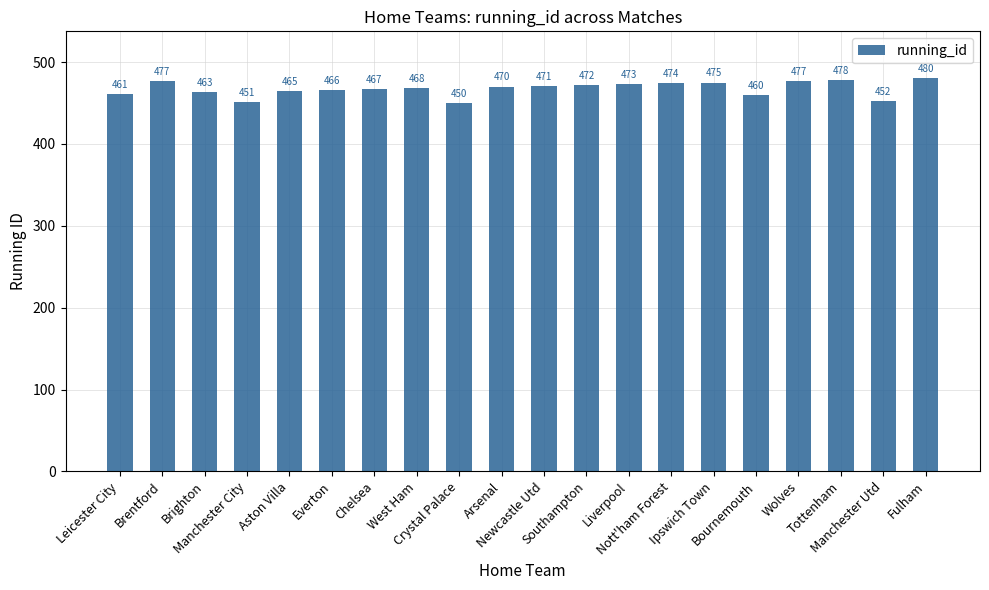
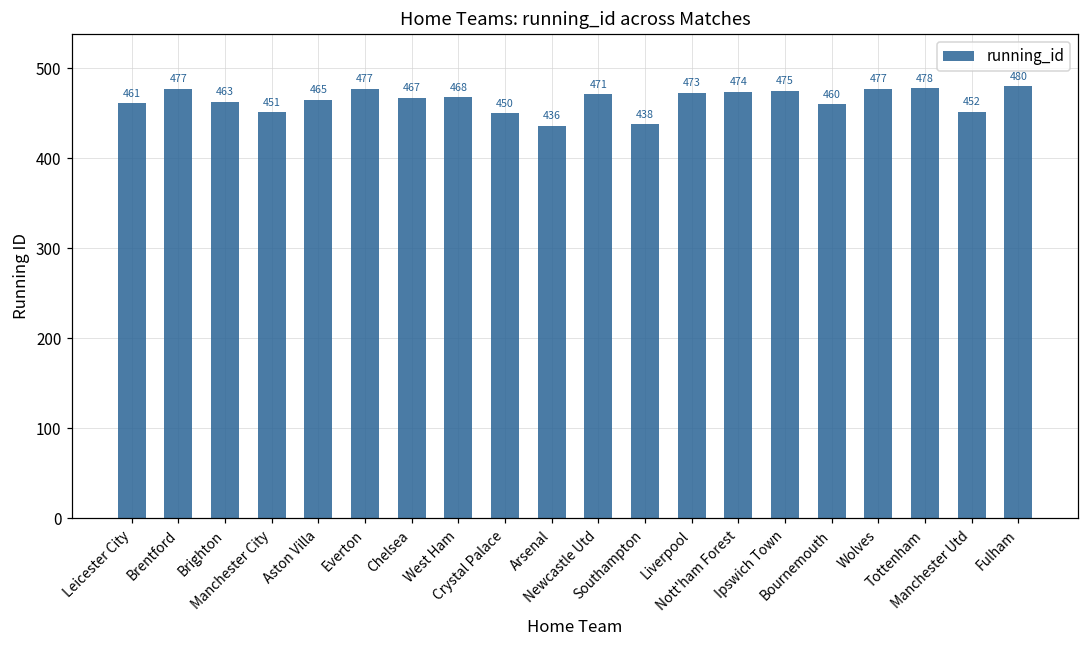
  {
    "Leicester City": 461,
    "Brentford": 477,
    "Brighton": 463,
    "Manchester City": 451,
    "Aston Villa": 465,
-   "Everton": 466,
+   "Everton": 477,
    "Chelsea": 467,
    "West Ham": 468,
    "Crystal Palace": 450,
-   "Arsenal": 470,
+   "Arsenal": 436,
    "Newcastle Utd": 471,
-   "Southampton": 472,
+   "Southampton": 438,
    "Liverpool": 473,
    "Nott'ham Forest": 474,
    "Ipswich Town": 475,
    "Bournemouth": 460,
    "Wolves": 477,
    "Tottenham": 478,
    "Manchester Utd": 452,
    "Fulham": 480
  }
